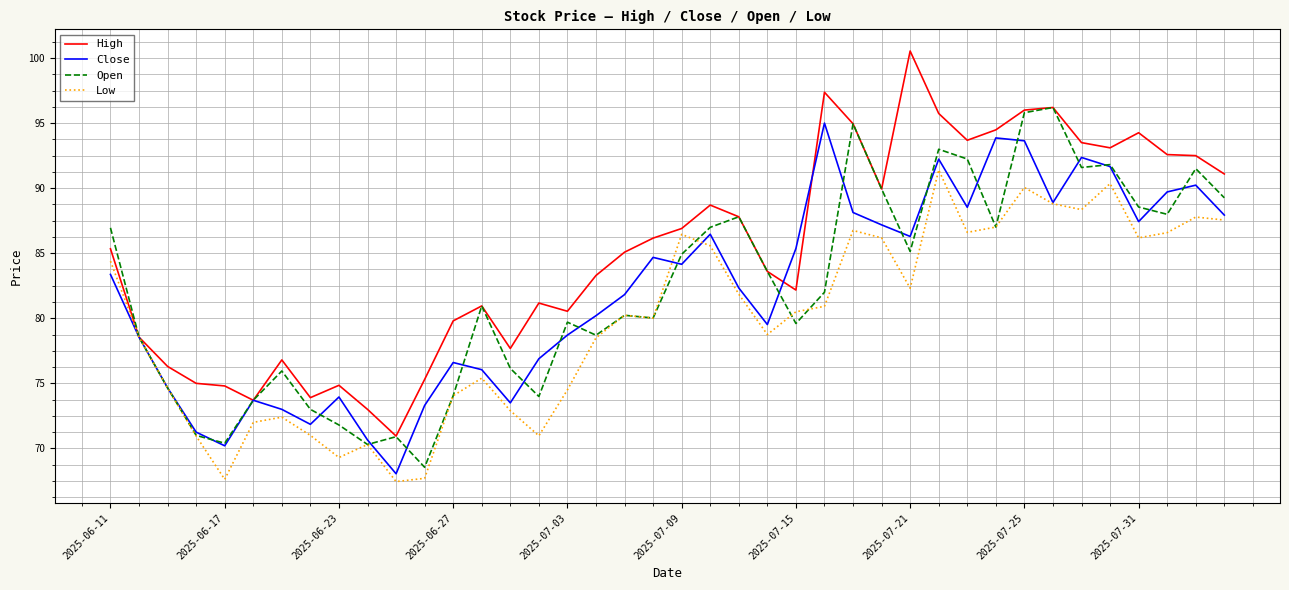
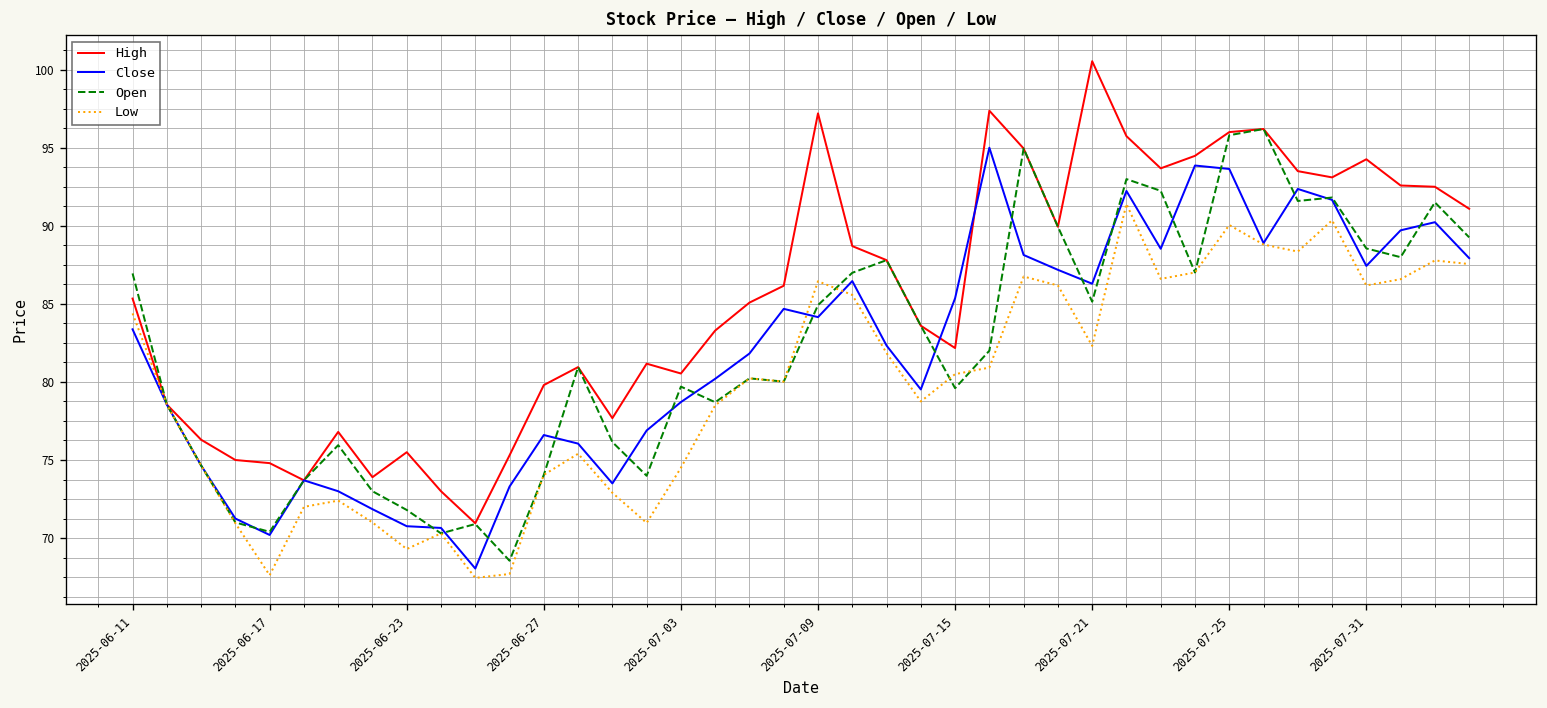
  {
    "High": {
      "2025-06-11": 85.3,
      "2025-06-17": 74.8,
-     "2025-06-23": 74.9,
+     "2025-06-23": 75.5,
      "2025-06-27": 79.8,
      "2025-07-03": 80.5,
-     "2025-07-09": 86.9,
+     "2025-07-09": 97.2,
      "2025-07-15": 82.2,
      "2025-07-21": 100.5,
      "2025-07-25": 96.0,
      "2025-07-31": 94.3
    },
    "Close": {
      "2025-06-11": 83.4,
      "2025-06-17": 70.2,
-     "2025-06-23": 74.0,
+     "2025-06-23": 70.8,
      "2025-06-27": 76.6,
      "2025-07-03": 78.7,
      "2025-07-09": 84.2,
      "2025-07-15": 85.4,
      "2025-07-21": 86.3,
      "2025-07-25": 93.6,
      "2025-07-31": 87.4
    },
    "Open": {
      "2025-06-11": 87.0,
      "2025-06-17": 70.4,
      "2025-06-23": 71.8,
      "2025-07-03": 79.7,
      "2025-07-09": 84.9,
      "2025-07-15": 79.6,
      "2025-07-21": 85.1,
      "2025-07-25": 95.8,
      "2025-07-31": 88.6
    },
    "Low": {
      "2025-06-11": 84.4,
      "2025-06-17": 67.6,
      "2025-06-23": 69.3,
      "2025-07-03": 74.5,
      "2025-07-09": 86.5,
      "2025-07-15": 80.5,
      "2025-07-21": 82.3,
      "2025-07-25": 90.1,
      "2025-07-31": 86.2
    }
  }
